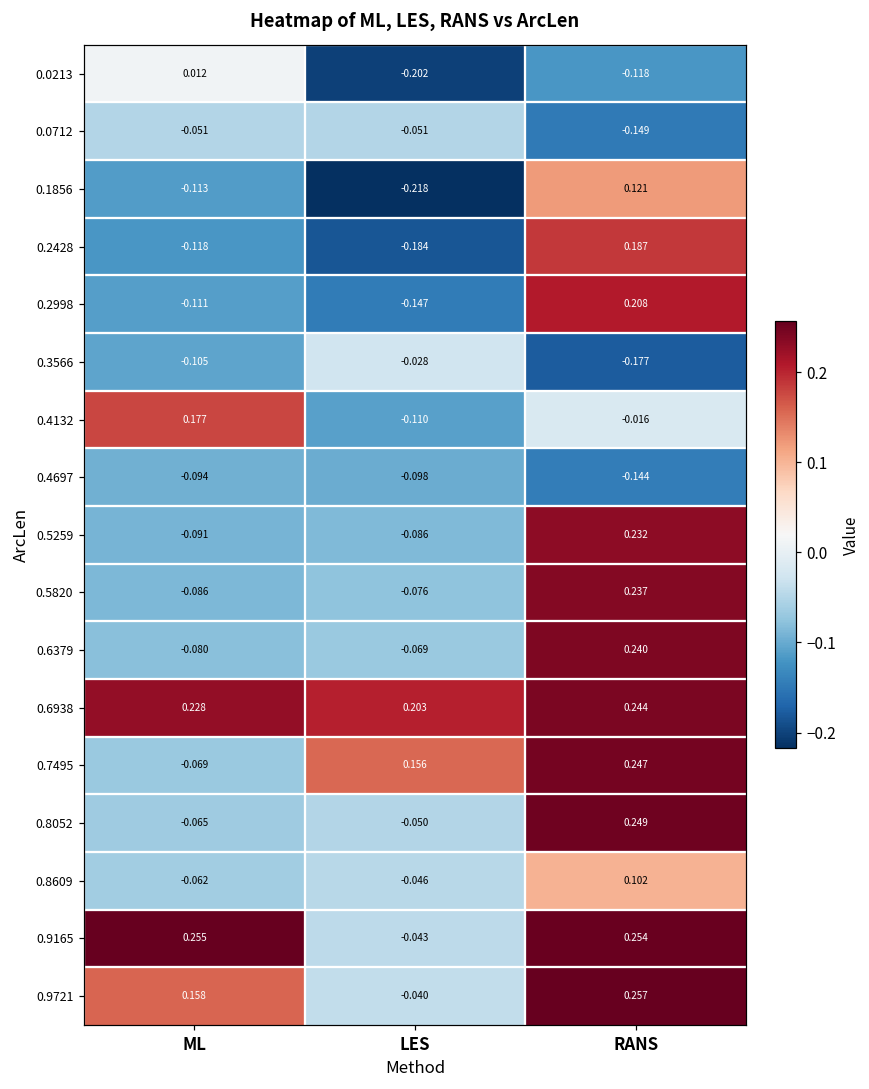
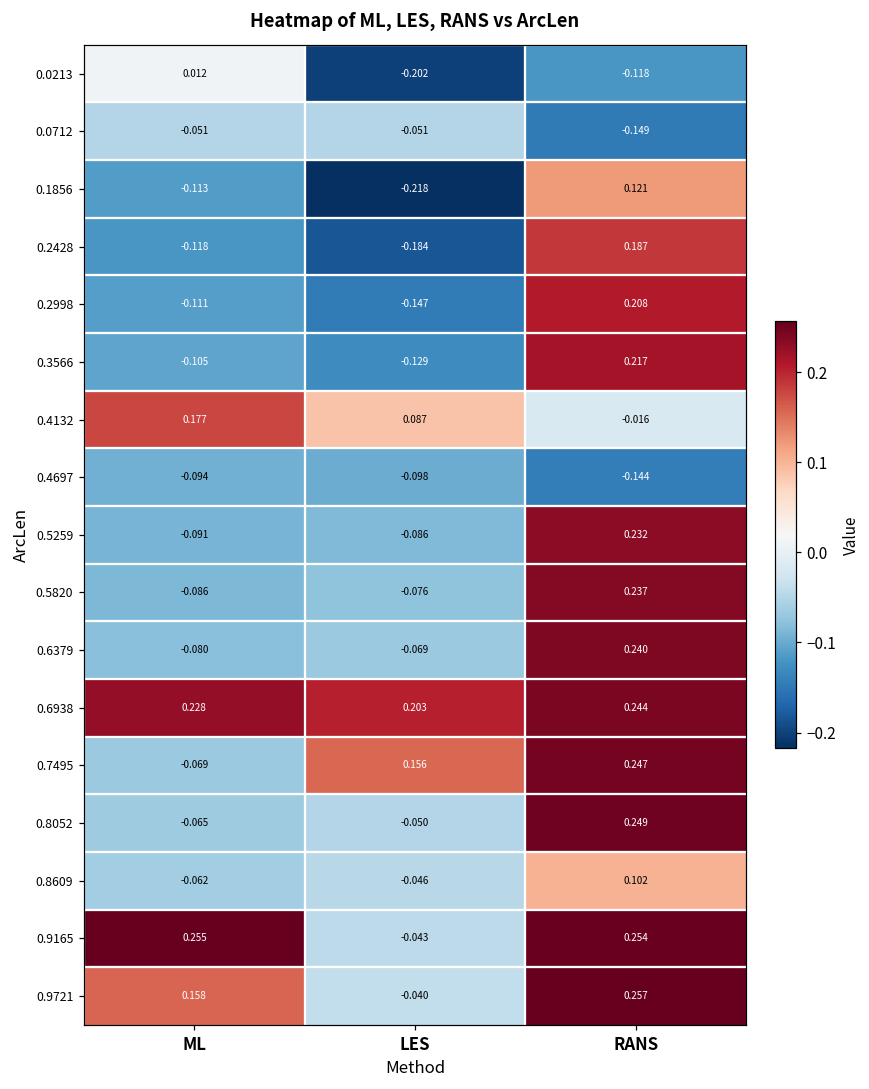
  {
    "0.0213": {
      "ML": 0.012,
      "LES": -0.202,
      "RANS": -0.118
    },
    "0.0712": {
      "ML": -0.051,
      "LES": -0.051,
      "RANS": -0.149
    },
    "0.1856": {
      "ML": -0.113,
      "LES": -0.218,
      "RANS": 0.121
    },
    "0.2428": {
      "ML": -0.118,
      "LES": -0.184,
      "RANS": 0.187
    },
    "0.2998": {
      "ML": -0.111,
      "LES": -0.147,
      "RANS": 0.208
    },
    "0.3566": {
      "ML": -0.105,
-     "LES": -0.028,
-     "RANS": -0.177
+     "LES": -0.129,
+     "RANS": 0.217
    },
    "0.4132": {
      "ML": 0.177,
-     "LES": -0.110,
+     "LES": 0.087,
      "RANS": -0.016
    },
    "0.4697": {
      "ML": -0.094,
      "LES": -0.098,
      "RANS": -0.144
    },
    "0.5259": {
      "ML": -0.091,
      "LES": -0.086,
      "RANS": 0.232
    },
    "0.5820": {
      "ML": -0.086,
      "LES": -0.076,
      "RANS": 0.237
    },
    "0.6379": {
      "ML": -0.080,
      "LES": -0.069,
      "RANS": 0.240
    },
    "0.6938": {
      "ML": 0.228,
      "LES": 0.203,
      "RANS": 0.244
    },
    "0.7495": {
      "ML": -0.069,
      "LES": 0.156,
      "RANS": 0.247
    },
    "0.8052": {
      "ML": -0.065,
      "LES": -0.050,
      "RANS": 0.249
    },
    "0.8609": {
      "ML": -0.062,
      "LES": -0.046,
      "RANS": 0.102
    },
    "0.9165": {
      "ML": 0.255,
      "LES": -0.043,
      "RANS": 0.254
    },
    "0.9721": {
      "ML": 0.158,
      "LES": -0.040,
      "RANS": 0.257
    }
  }
